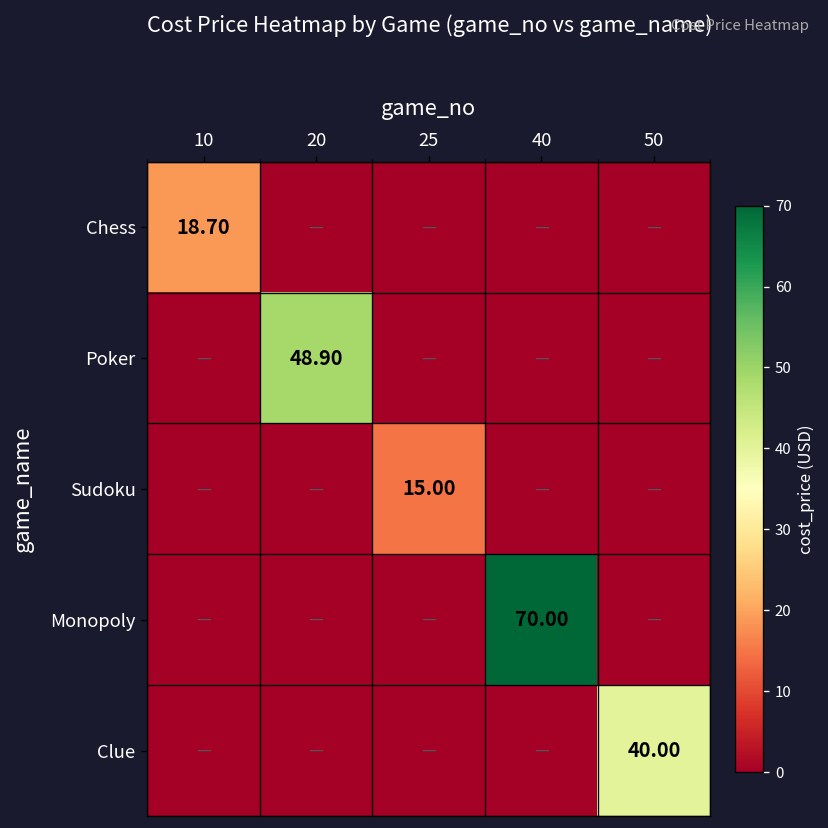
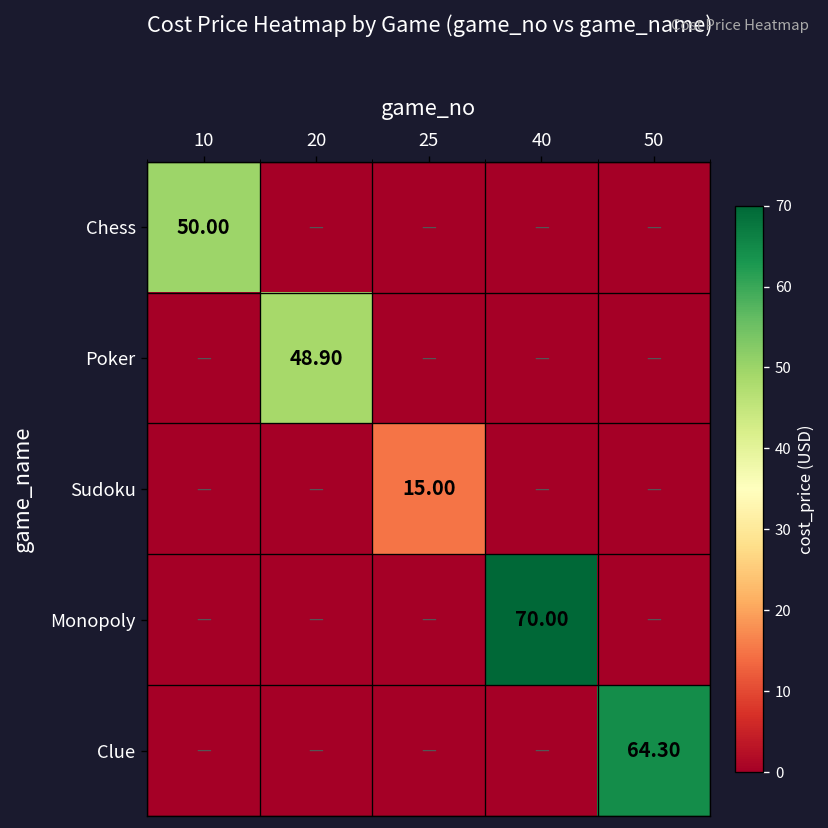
  {
    "Chess": {
-     "10": 18.70
+     "10": 50.00
    },
    "Poker": {
      "20": 48.90
    },
    "Sudoku": {
      "25": 15.00
    },
    "Monopoly": {
      "40": 70.00
    },
    "Clue": {
-     "50": 40.00
+     "50": 64.30
    }
  }
